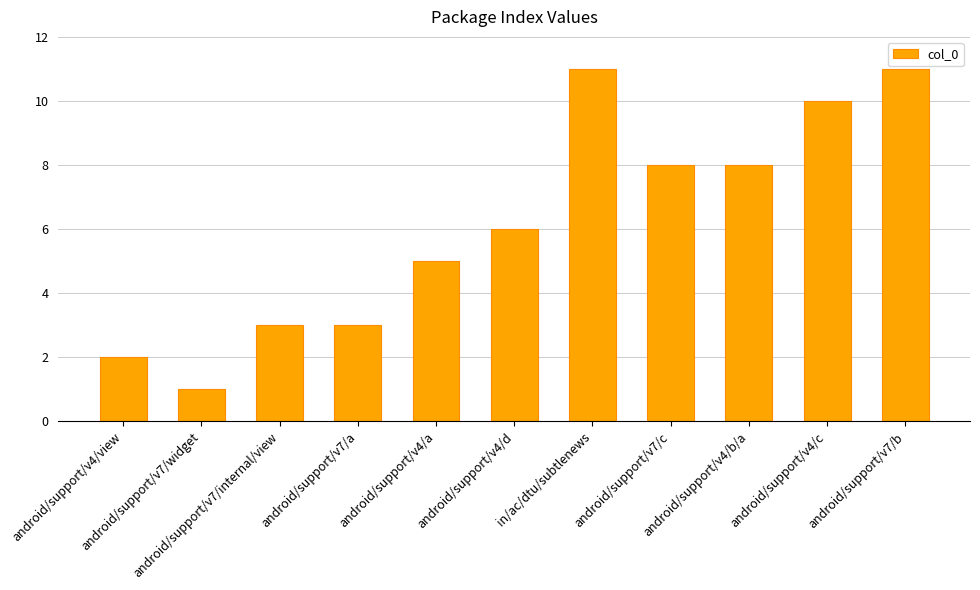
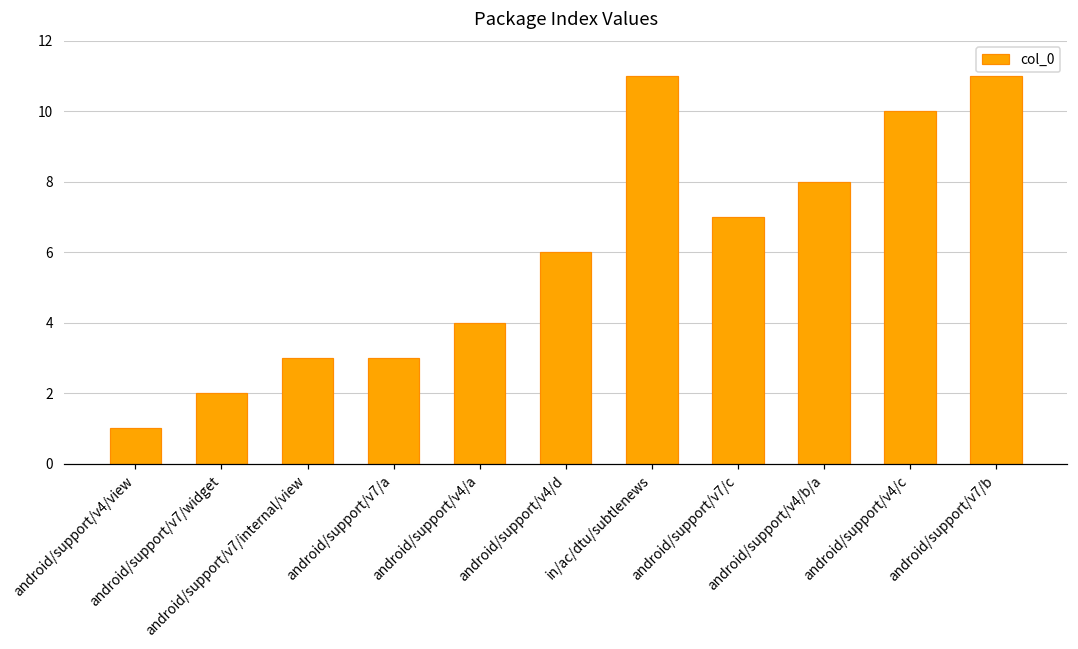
  {
-   "android/support/v4/view": 2,
-   "android/support/v7/widget": 1,
+   "android/support/v4/view": 1,
+   "android/support/v7/widget": 2,
    "android/support/v7/internal/view": 3,
    "android/support/v7/a": 3,
-   "android/support/v4/a": 5,
+   "android/support/v4/a": 4,
    "android/support/v4/d": 6,
    "in/ac/dtu/subtlenews": 11,
-   "android/support/v7/c": 8,
+   "android/support/v7/c": 7,
    "android/support/v4/b/a": 8,
    "android/support/v4/c": 10,
    "android/support/v7/b": 11
  }
